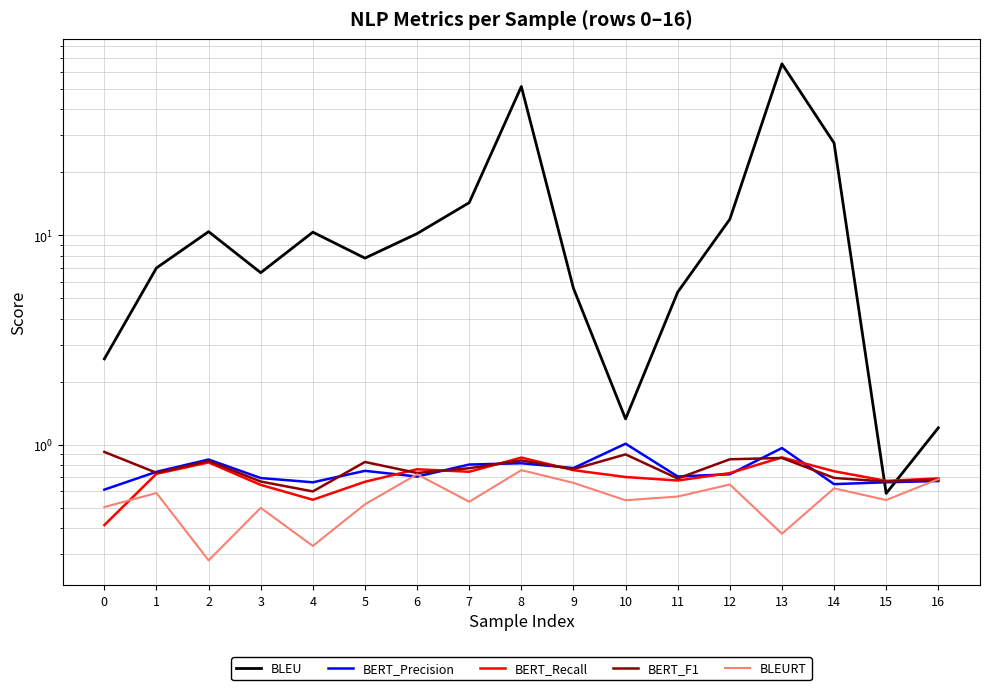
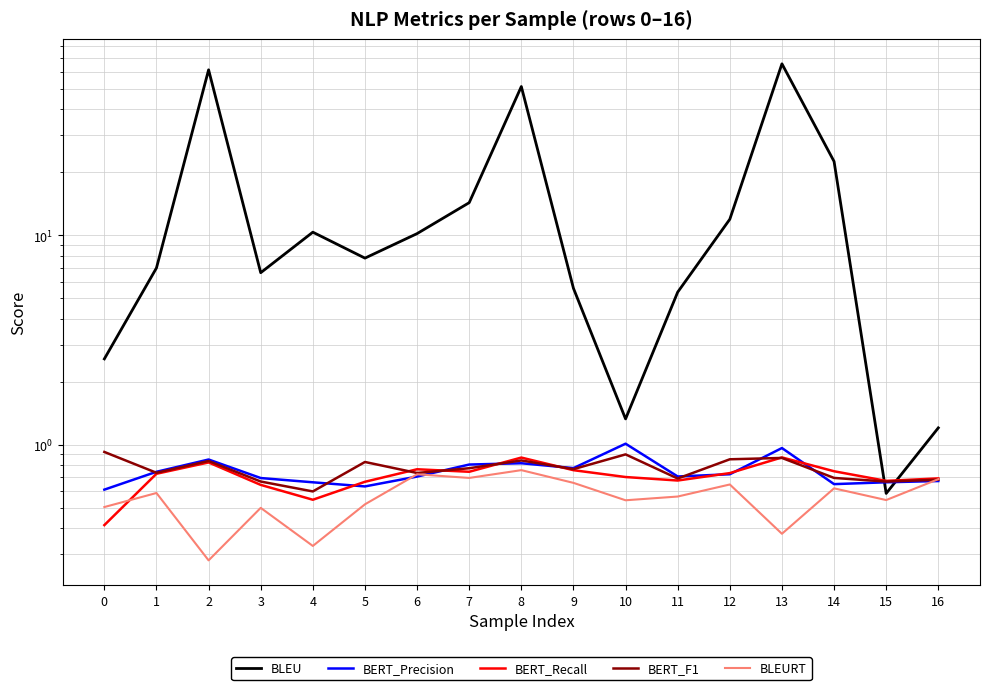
  {
    "BLEU": {
      "0": 2.6,
      "1": 7,
-     "2": 10,
+     "2": 62,
      "3": 6.6,
      "4": 10,
      "5": 8,
      "6": 10,
      "7": 14,
      "8": 51,
      "9": 5.6,
      "10": 1.3,
      "11": 5.4,
      "12": 12,
      "13": 66,
-     "14": 28,
+     "14": 23,
      "15": 0.59,
      "16": 1.2
    },
    "BERT_Precision": {
      "0": 0.61,
      "3": 0.69,
      "4": 0.66,
-     "5": 0.75,
+     "5": 0.63,
      "7": 0.80,
      "8": 0.82,
      "10": 1.0,
      "13": 1.0,
      "14": 0.65
    },
    "BERT_Recall": {
      "0": 0.41,
      "3": 0.64,
      "4": 0.55,
      "5": 0.67,
      "6": 0.76,
      "7": 0.74,
      "8": 0.87,
      "10": 0.70,
      "14": 0.75
    },
    "BERT_F1": {
      "0": 0.9,
      "3": 0.67,
      "4": 0.60,
      "5": 0.83,
      "7": 0.77,
      "8": 0.84,
      "10": 0.90,
      "12": 0.85,
      "14": 0.69
    },
    "BLEURT": {
      "0": 0.50,
      "1": 0.59,
      "2": 0.28,
      "3": 0.50,
      "4": 0.33,
      "5": 0.52,
-     "7": 0.53,
+     "7": 0.69,
      "8": 0.76,
      "9": 0.66,
      "10": 0.54,
      "11": 0.57,
      "12": 0.65,
      "13": 0.38,
      "14": 0.62,
      "15": 0.54
    }
  }
